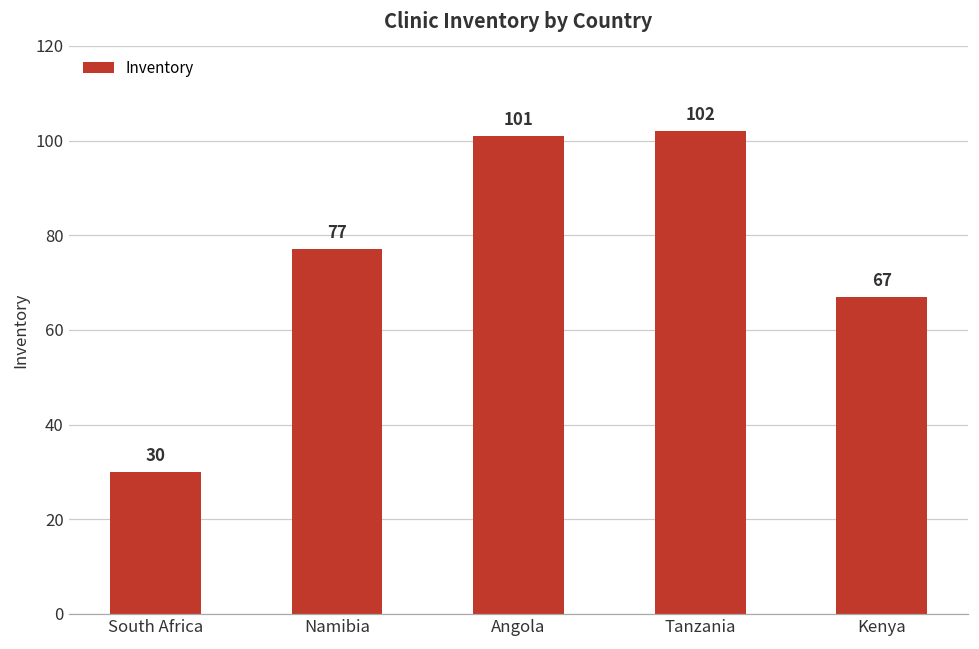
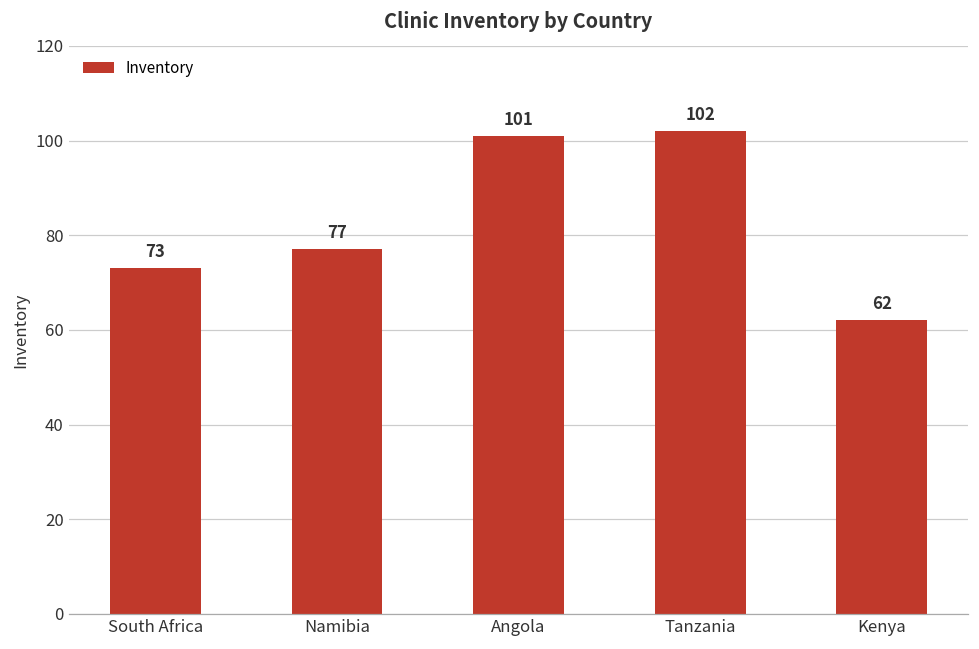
  {
-   "South Africa": 30,
+   "South Africa": 73,
    "Namibia": 77,
    "Angola": 101,
    "Tanzania": 102,
-   "Kenya": 67
+   "Kenya": 62
  }
